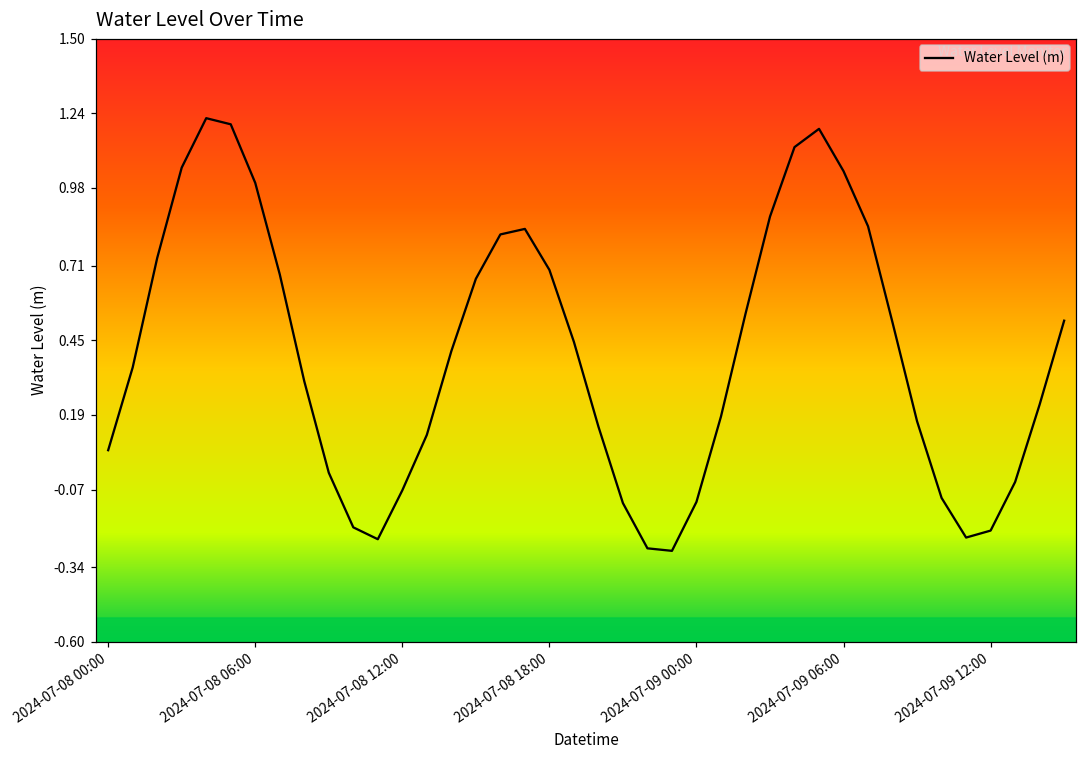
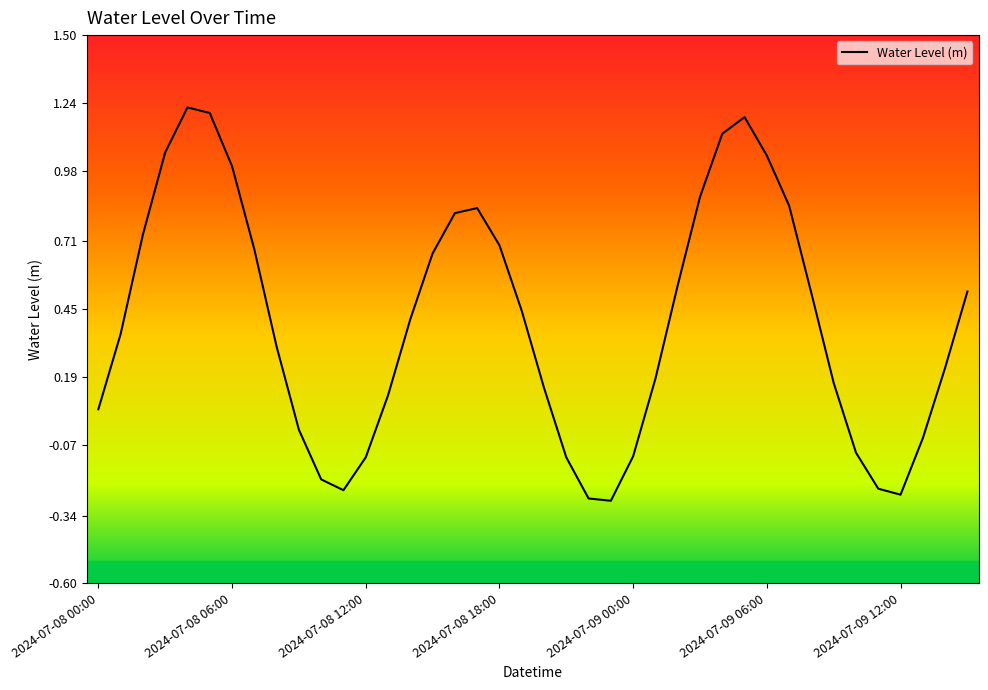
  {
    "2024-07-08 00:00": 0.07,
    "2024-07-08 06:00": 1.00,
-   "2024-07-08 12:00": -0.07,
+   "2024-07-08 12:00": -0.12,
    "2024-07-08 18:00": 0.69,
    "2024-07-09 00:00": -0.11,
    "2024-07-09 06:00": 1.04,
-   "2024-07-09 12:00": -0.21
+   "2024-07-09 12:00": -0.26
  }
